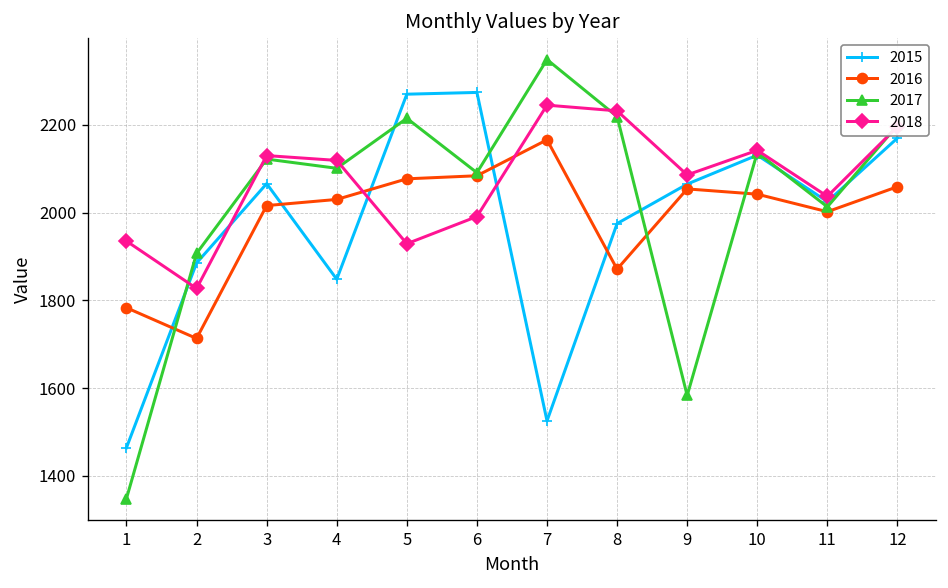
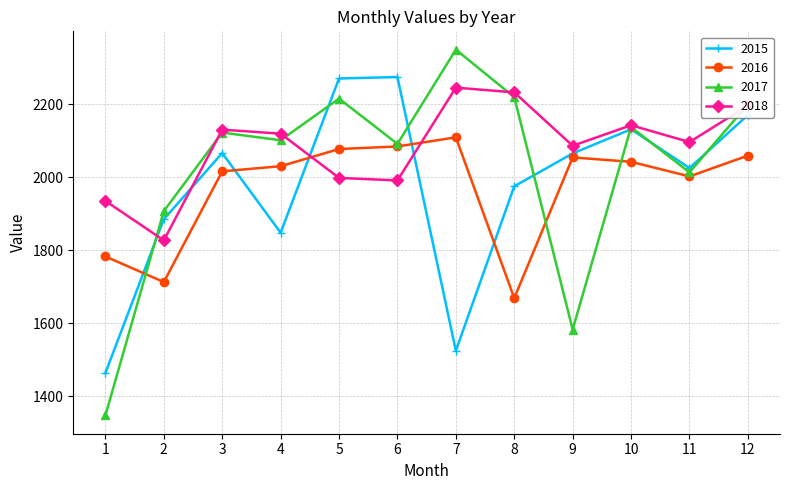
  {
    "2015": {
      "1": 1460,
      "2": 1890,
      "3": 2070,
      "4": 1850,
      "5": 2270,
      "6": 2270,
      "7": 1530,
      "8": 1980,
      "9": 2070,
      "11": 2030
    },
    "2016": {
      "1": 1780,
      "2": 1710,
      "3": 2020,
      "4": 2030,
      "5": 2080,
      "6": 2080,
-     "7": 2170,
-     "8": 1870,
+     "7": 2110,
+     "8": 1670,
      "9": 2050,
      "10": 2040,
      "11": 2000,
      "12": 2060
    },
    "2017": {
      "1": 1350,
      "2": 1910,
      "3": 2120,
      "4": 2100,
      "5": 2220,
      "6": 2090,
      "7": 2350,
      "8": 2220,
      "9": 1580,
      "11": 2010
    },
    "2018": {
      "1": 1940,
      "2": 1830,
      "3": 2130,
      "4": 2120,
-     "5": 1930,
+     "5": 2000,
      "6": 1990,
      "7": 2250,
      "8": 2230,
      "9": 2090,
-     "11": 2040
+     "11": 2100
    }
  }
